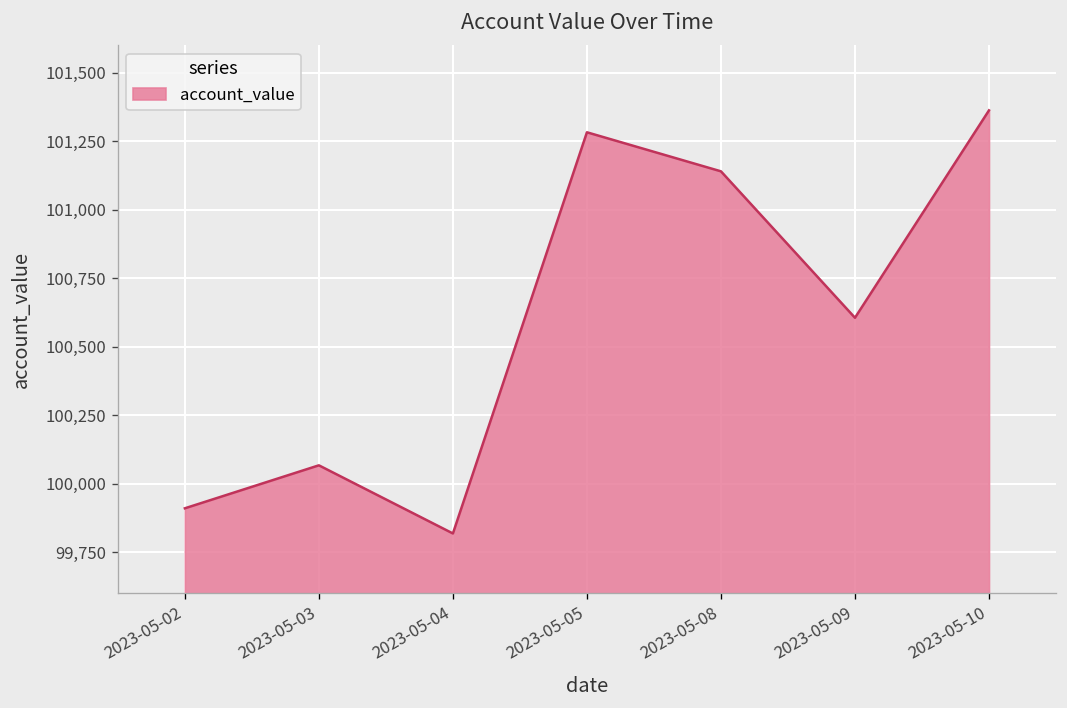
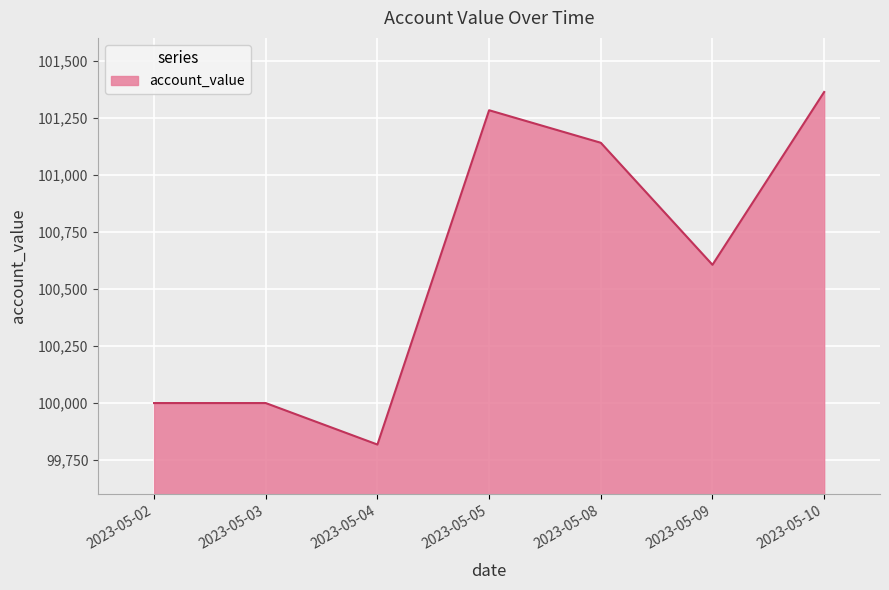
  {
-   "2023-05-02": "99,910",
-   "2023-05-03": "100,070",
+   "2023-05-02": "100,000",
+   "2023-05-03": "100,000",
    "2023-05-04": "99,820",
    "2023-05-05": "101,280",
    "2023-05-08": "101,140",
    "2023-05-09": "100,610",
    "2023-05-10": "101,360"
  }
